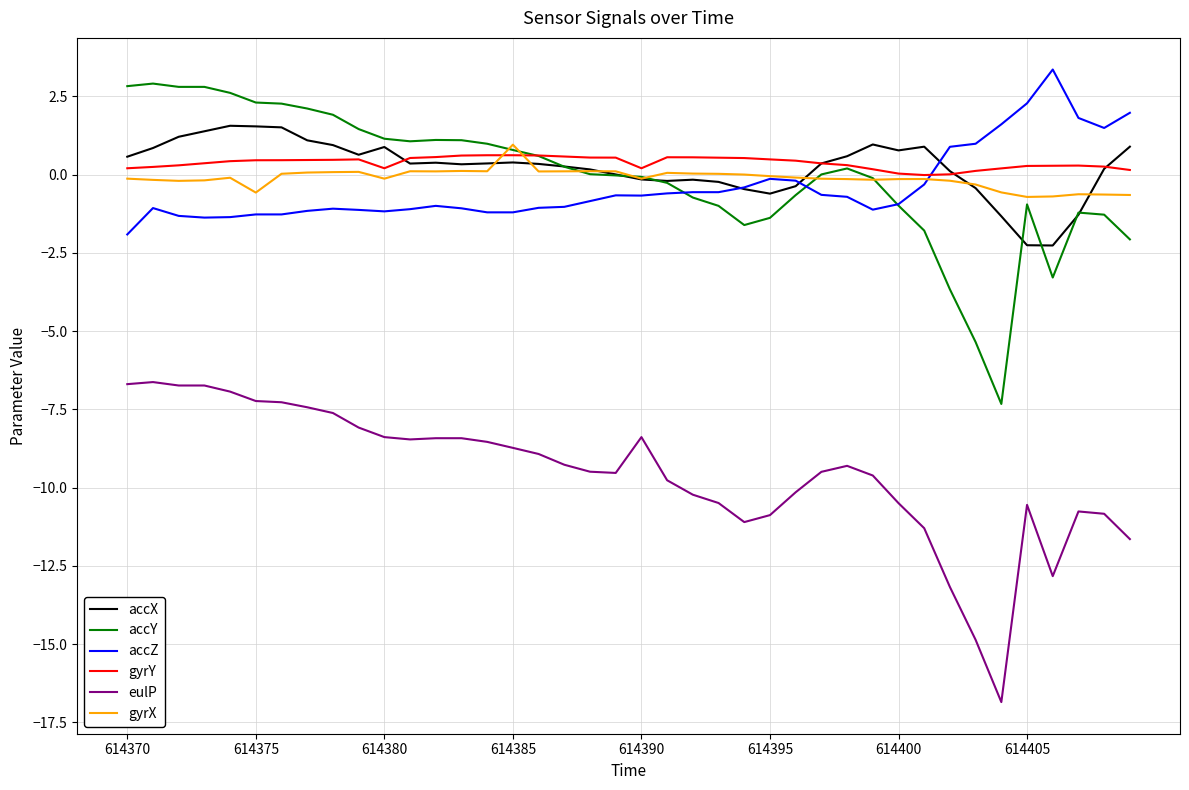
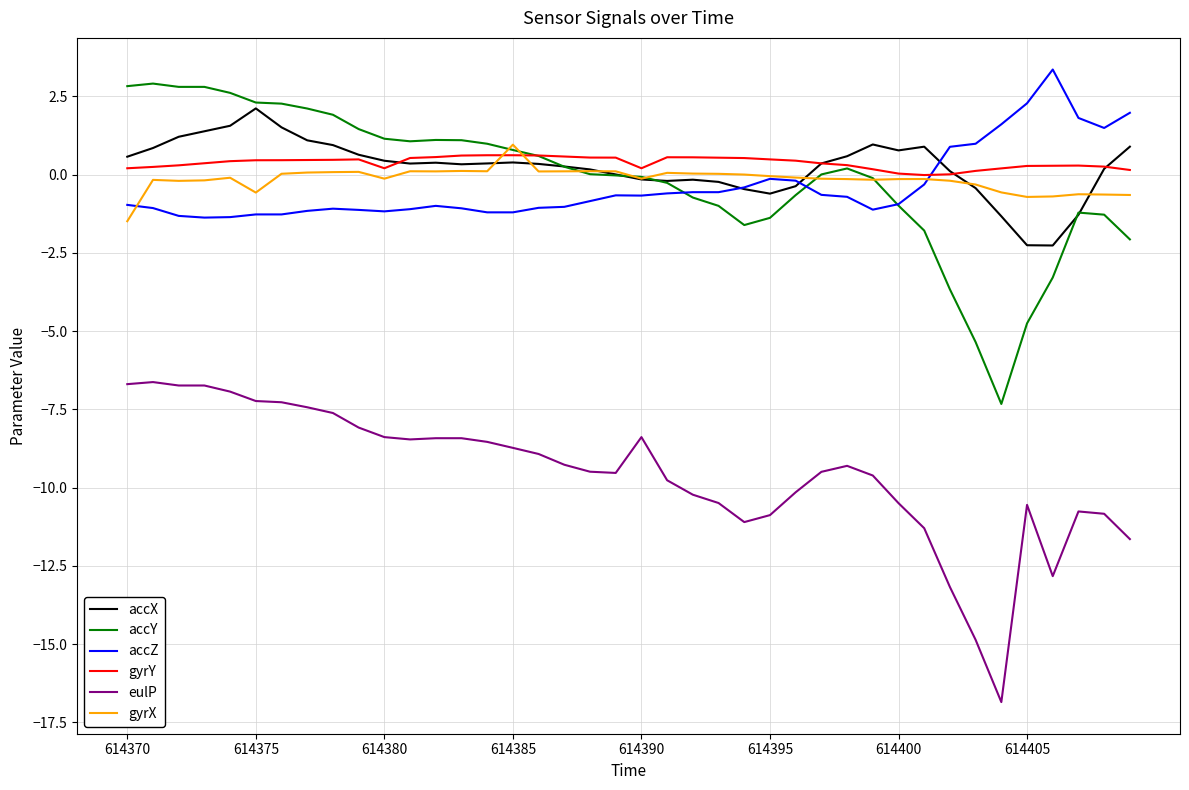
  {
    "accX": {
      "614370": 0.6,
-     "614375": 1.5,
-     "614380": 0.9,
+     "614375": 2.1,
+     "614380": 0.4,
      "614385": 0.4,
      "614395": -0.6,
      "614400": 0.8,
      "614405": -2.3
    },
    "accY": {
      "614370": 2.8,
      "614375": 2.3,
      "614380": 1.1,
      "614385": 0.8,
      "614395": -1.4,
-     "614405": -1.0
+     "614405": -4.8
    },
    "accZ": {
-     "614370": -1.9,
+     "614370": -1.0,
      "614375": -1.3,
      "614380": -1.2,
      "614385": -1.2,
      "614390": -0.7,
      "614395": -0.1,
      "614405": 2.3
    },
    "gyrY": {
      "614370": 0.2,
      "614375": 0.5,
      "614380": 0.2,
      "614385": 0.6,
      "614390": 0.2,
      "614395": 0.5,
      "614400": 0.0,
      "614405": 0.3
    },
    "eulP": {
      "614370": -6.7,
      "614375": -7.2,
      "614380": -8.4,
      "614385": -8.7,
      "614390": -8.4,
      "614395": -10.9,
      "614400": -10.5,
      "614405": -10.6
    },
    "gyrX": {
-     "614370": -0.1,
+     "614370": -1.5,
      "614375": -0.6,
      "614380": -0.1,
      "614385": 1.0,
      "614395": -0.1,
      "614400": -0.1,
      "614405": -0.7
    }
  }
